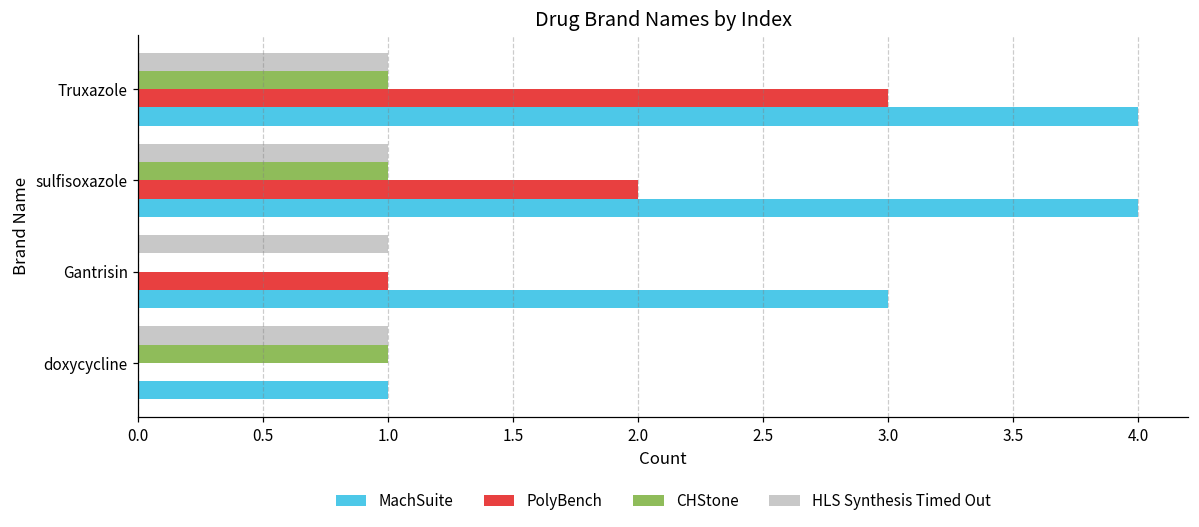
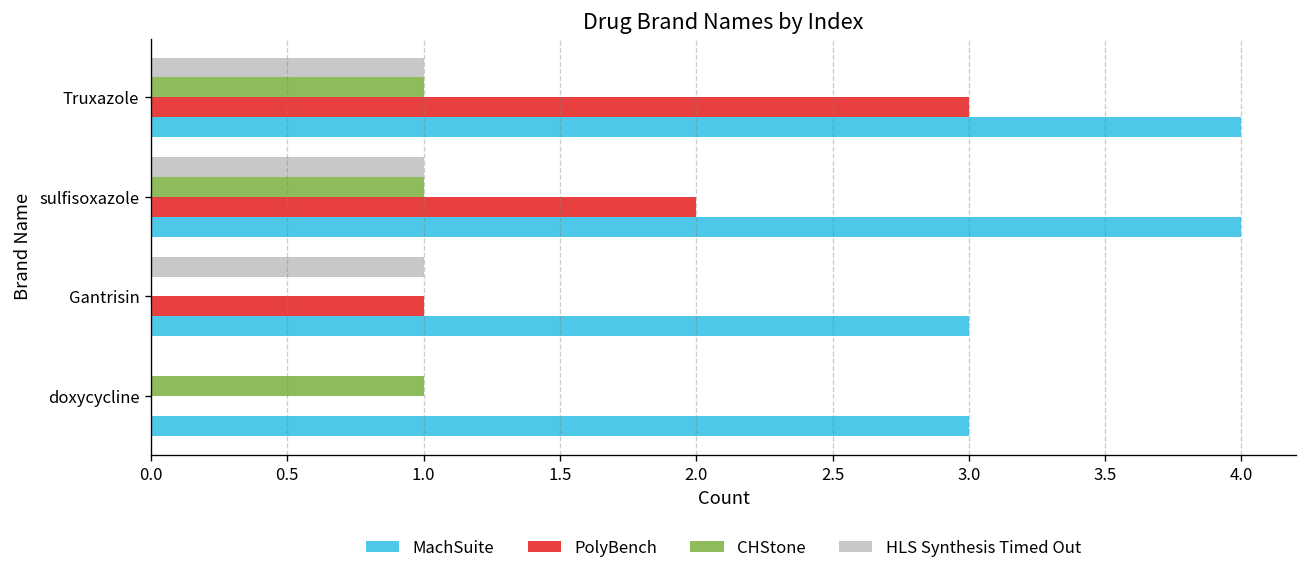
  {
    "MachSuite": {
      "Truxazole": 4,
      "sulfisoxazole": 4,
      "Gantrisin": 3,
-     "doxycycline": 1
+     "doxycycline": 3
    },
    "PolyBench": {
      "Truxazole": 3,
      "sulfisoxazole": 2,
      "Gantrisin": 1,
      "doxycycline": 0
    },
    "CHStone": {
      "Truxazole": 1,
      "sulfisoxazole": 1,
      "Gantrisin": 0,
      "doxycycline": 1
    },
    "HLS Synthesis Timed Out": {
      "Truxazole": 1,
      "sulfisoxazole": 1,
      "Gantrisin": 1,
-     "doxycycline": 1
+     "doxycycline": 0
    }
  }
